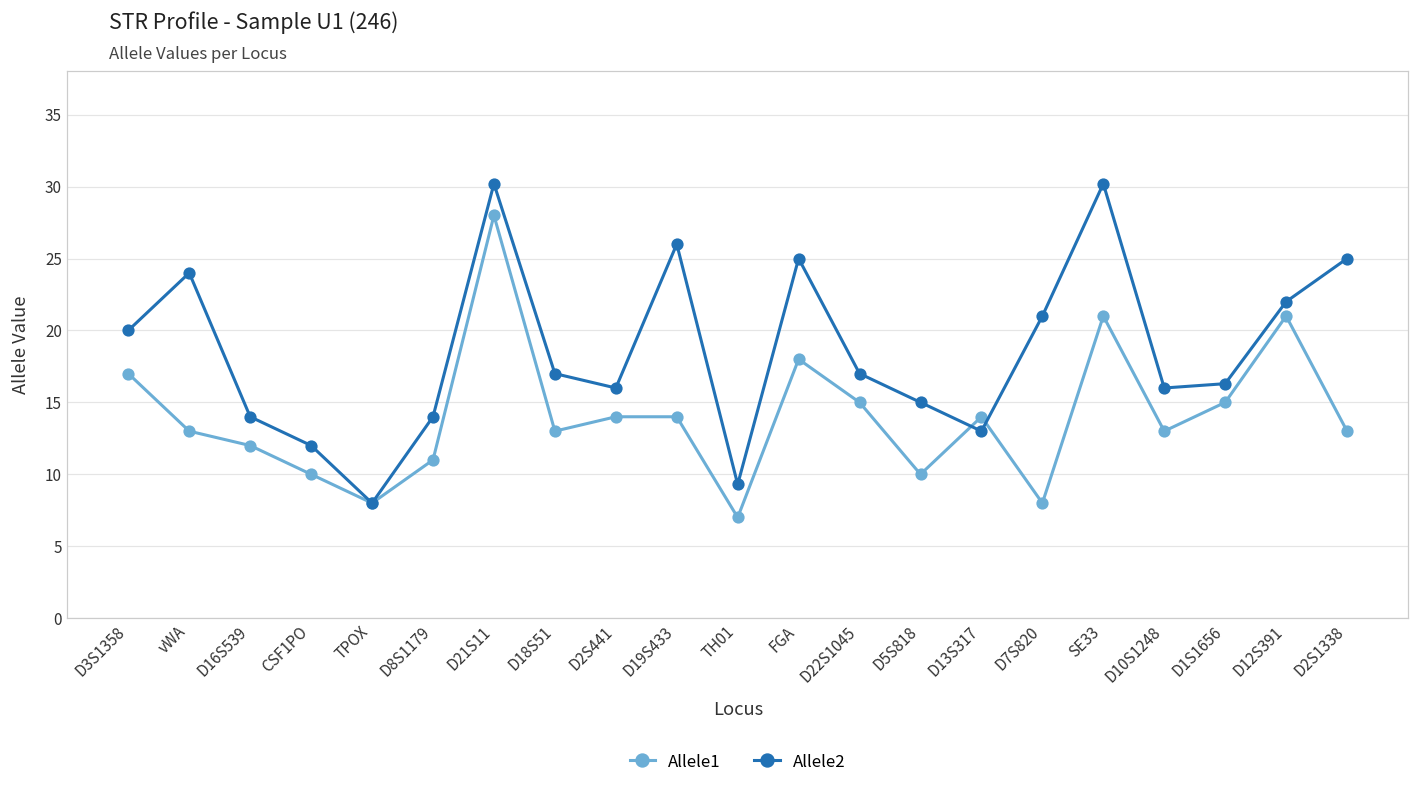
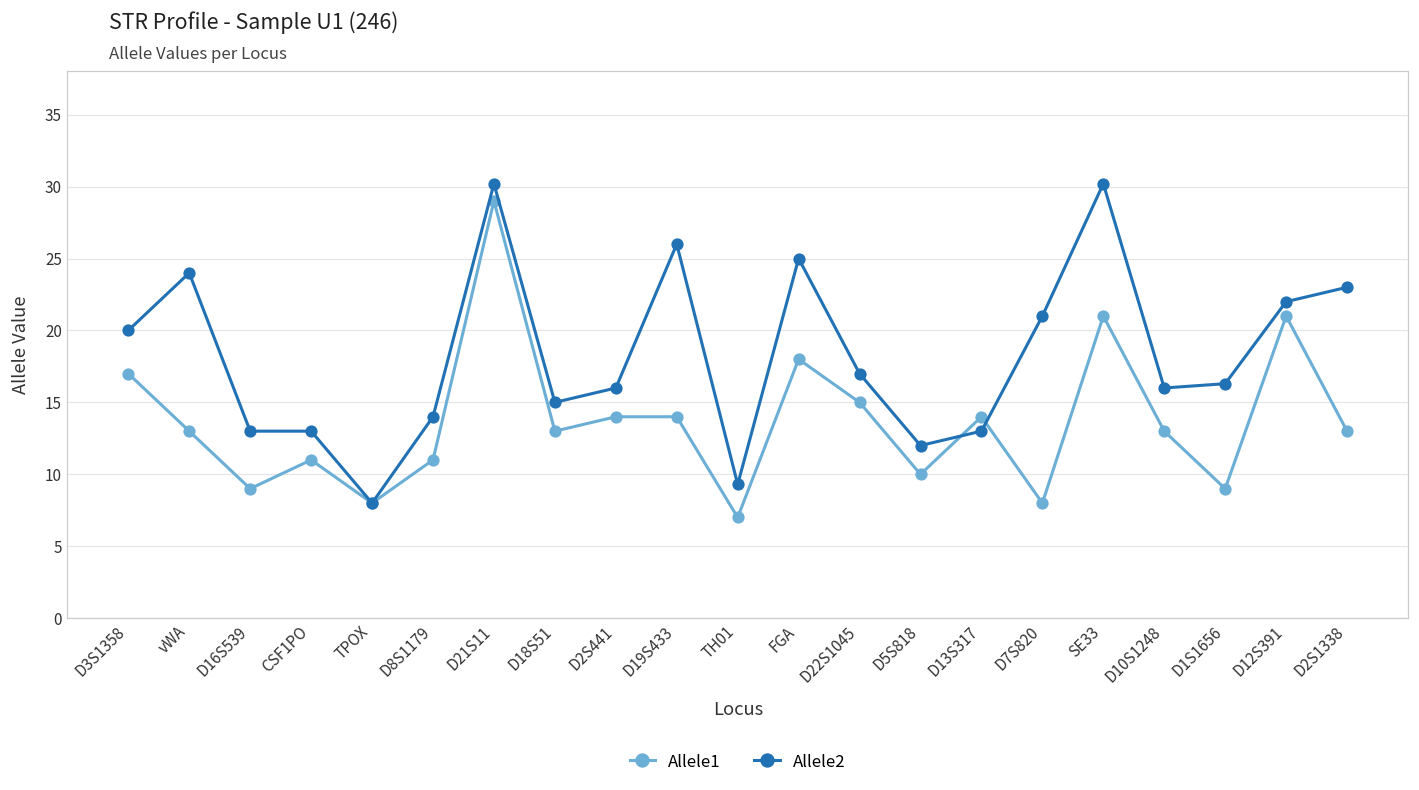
  {
    "Allele1": {
      "D3S1358": 17,
      "vWA": 13,
-     "D16S539": 12,
-     "CSF1PO": 10,
+     "D16S539": 9,
+     "CSF1PO": 11,
      "D8S1179": 11,
-     "D21S11": 28,
+     "D21S11": 29,
      "D18S51": 13,
      "D2S441": 14,
      "D19S433": 14,
      "TH01": 7,
      "FGA": 18,
      "D22S1045": 15,
      "D5S818": 10,
      "D13S317": 14,
      "D7S820": 8,
      "SE33": 21,
      "D10S1248": 13,
-     "D1S1656": 15,
+     "D1S1656": 9,
      "D12S391": 21,
      "D2S1338": 13
    },
    "Allele2": {
      "D3S1358": 20,
      "vWA": 24,
-     "D16S539": 14,
-     "CSF1PO": 12,
+     "D16S539": 13,
+     "CSF1PO": 13,
      "D8S1179": 14,
      "D21S11": 30.2,
-     "D18S51": 17,
+     "D18S51": 15,
      "D2S441": 16,
      "D19S433": 26,
      "TH01": 9.3,
      "FGA": 25,
      "D22S1045": 17,
-     "D5S818": 15,
+     "D5S818": 12,
      "D13S317": 13,
      "D7S820": 21,
      "SE33": 30.2,
      "D10S1248": 16,
      "D1S1656": 16.3,
      "D12S391": 22,
-     "D2S1338": 25
+     "D2S1338": 23
    }
  }
